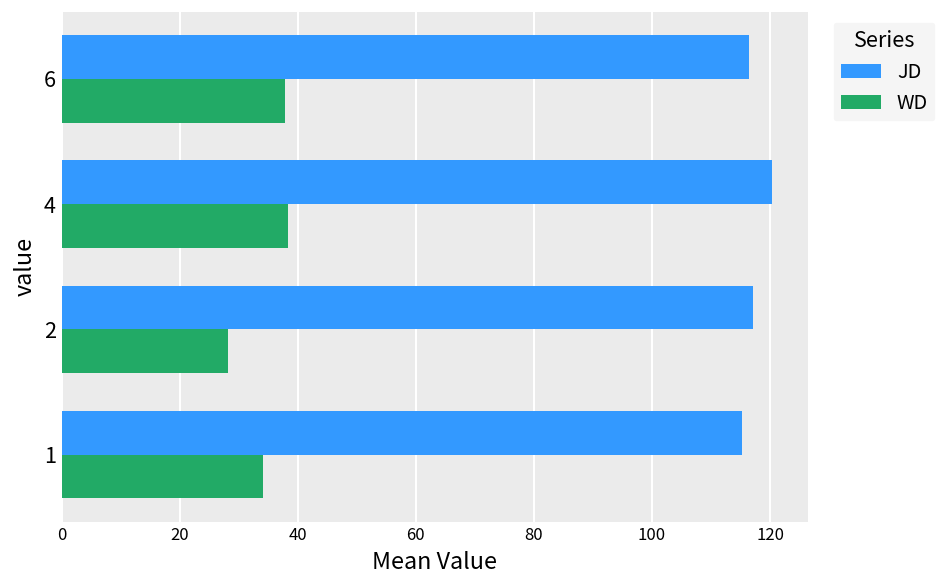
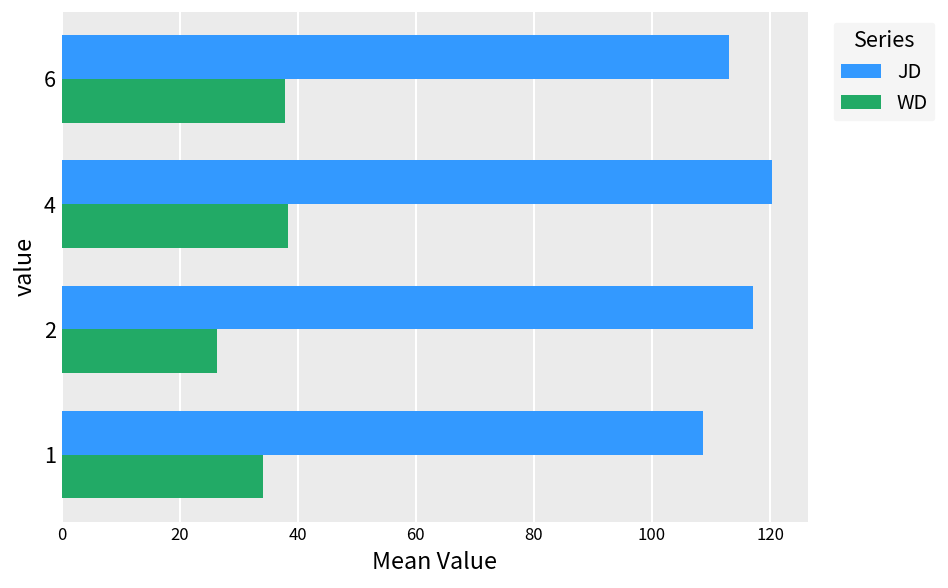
  {
    "JD": {
-     "6": 116,
+     "6": 113,
      "4": 120,
      "2": 117,
-     "1": 115
+     "1": 109
    },
    "WD": {
      "6": 38,
      "4": 38,
-     "2": 28,
+     "2": 26,
      "1": 34
    }
  }
